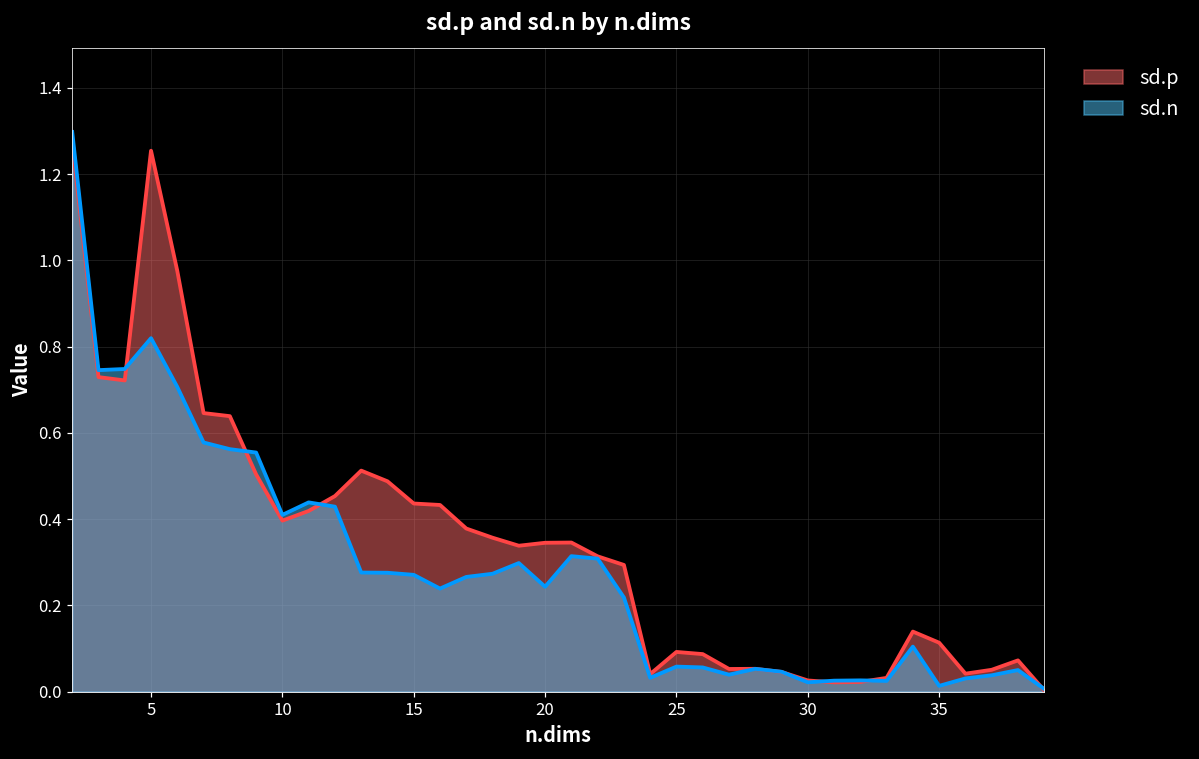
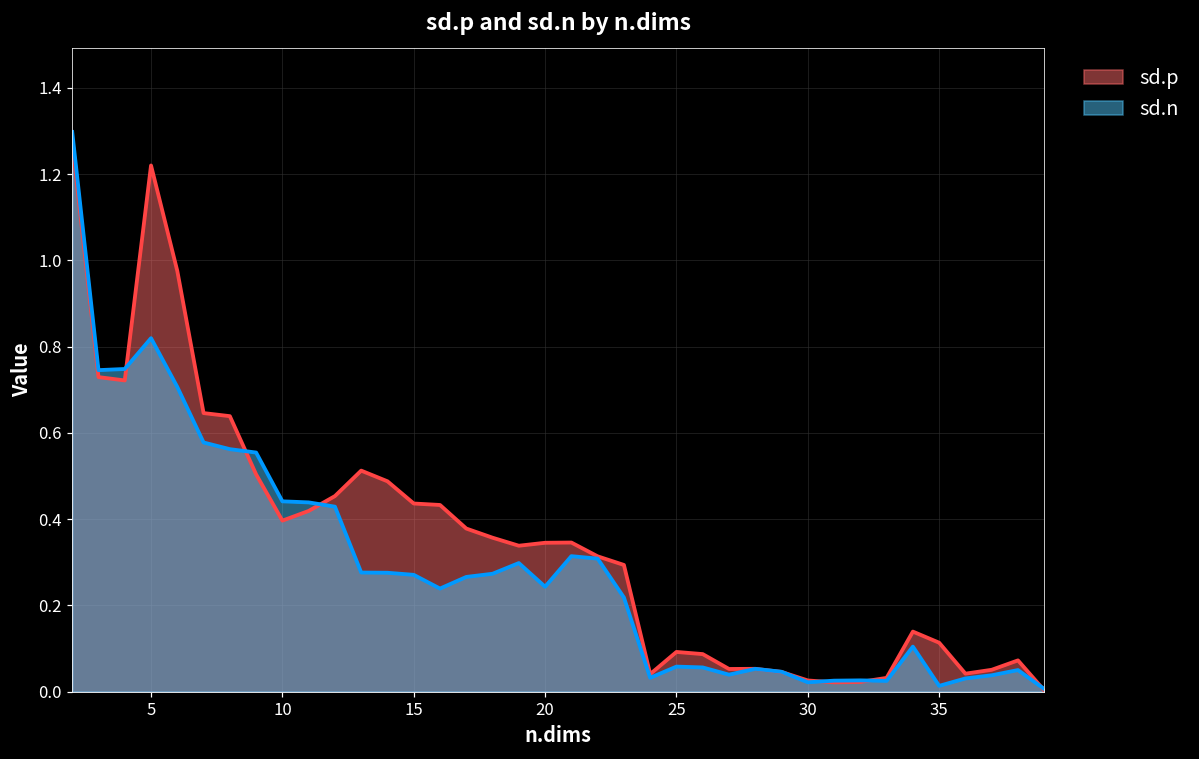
  {
    "sd.p": {
-     "5": 1.25,
+     "5": 1.22,
      "10": 0.40,
      "15": 0.44,
      "20": 0.35,
      "25": 0.09,
      "35": 0.11
    },
    "sd.n": {
      "5": 0.82,
-     "10": 0.41,
+     "10": 0.44,
      "15": 0.27,
      "20": 0.24,
      "25": 0.06,
      "35": 0.01
    }
  }
